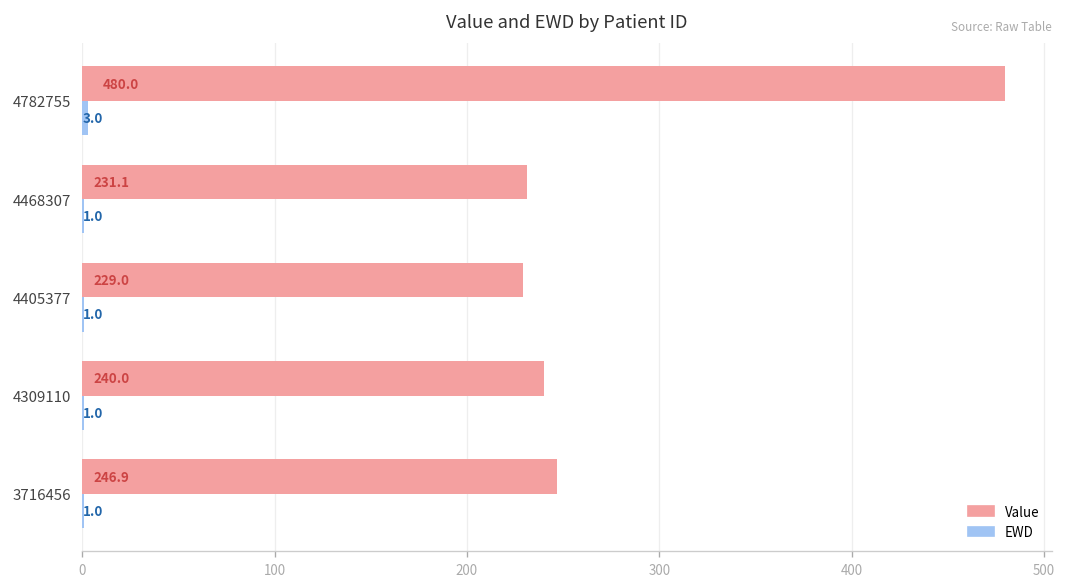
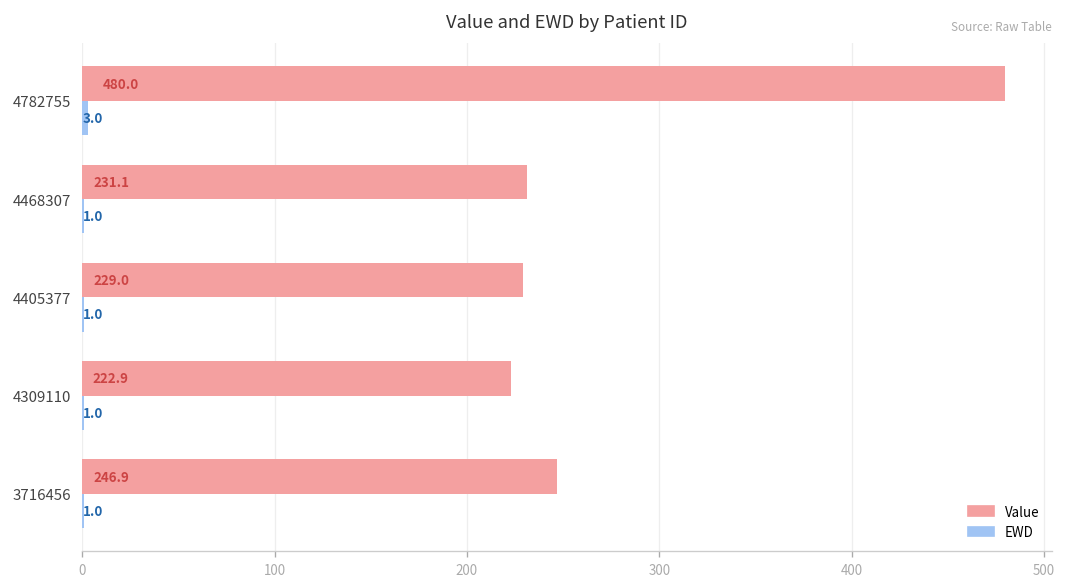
  {
    "Value": {
      "4782755": 480.0,
      "4468307": 231.1,
      "4405377": 229.0,
-     "4309110": 240.0,
+     "4309110": 222.9,
      "3716456": 246.9
    },
    "EWD": {
      "4782755": 3.0,
      "4468307": 1.0,
      "4405377": 1.0,
      "4309110": 1.0,
      "3716456": 1.0
    }
  }
